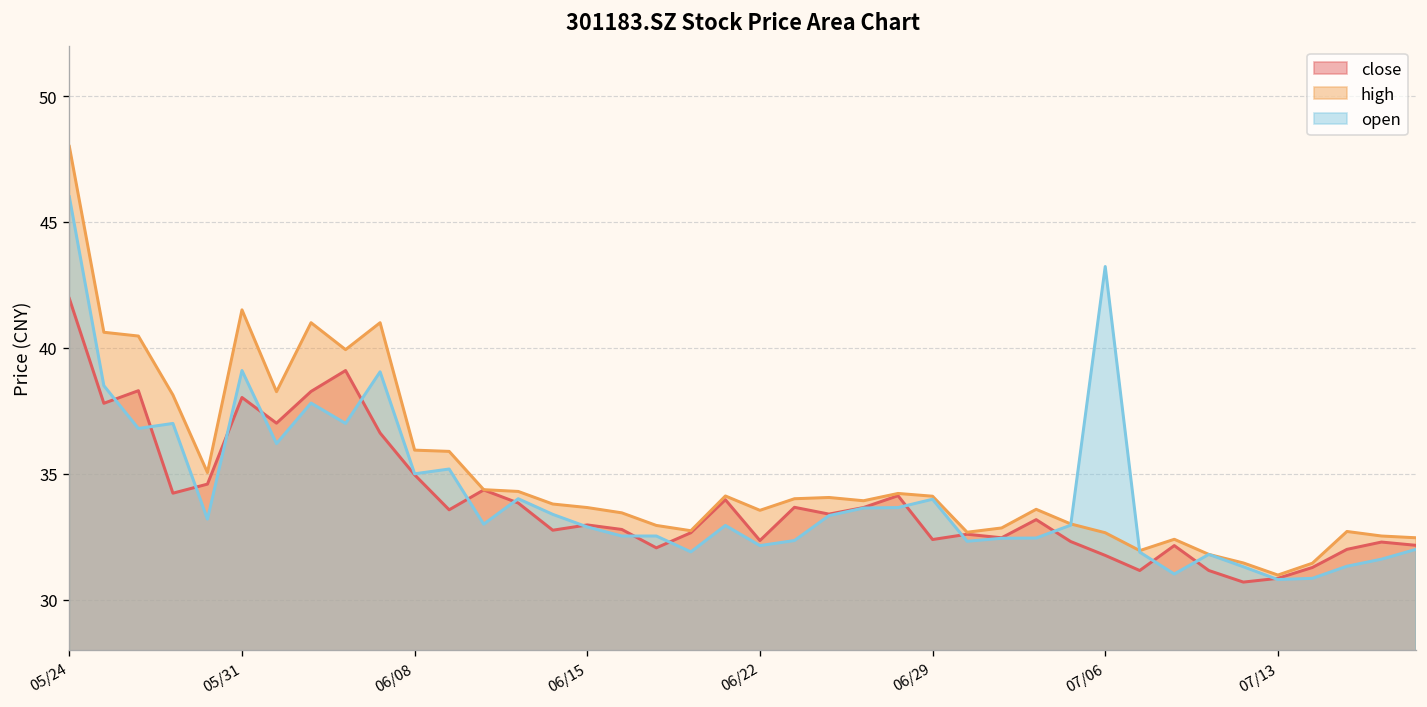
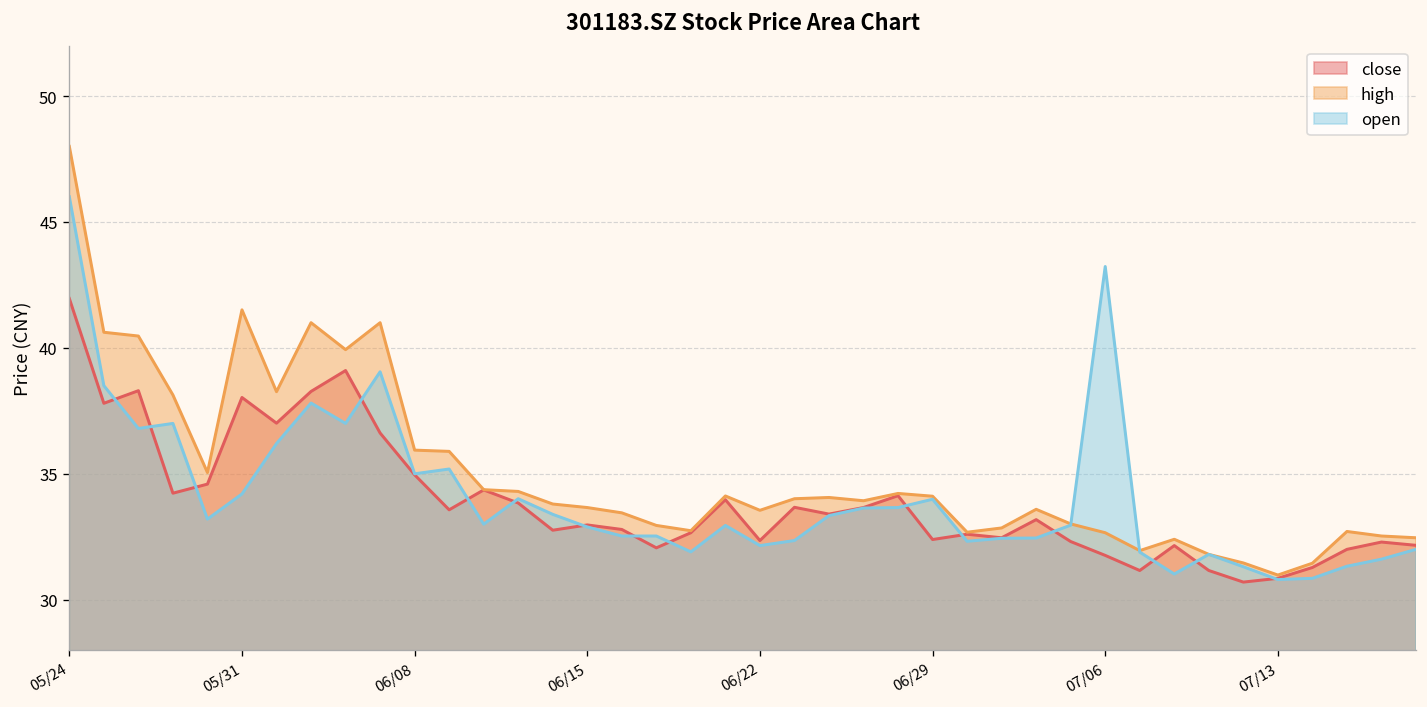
  {
    "open": {
      "05/24": 46.0,
-     "05/31": 39.1,
+     "05/31": 34.2,
      "06/22": 32.2,
      "07/06": 43.2
    }
  }
